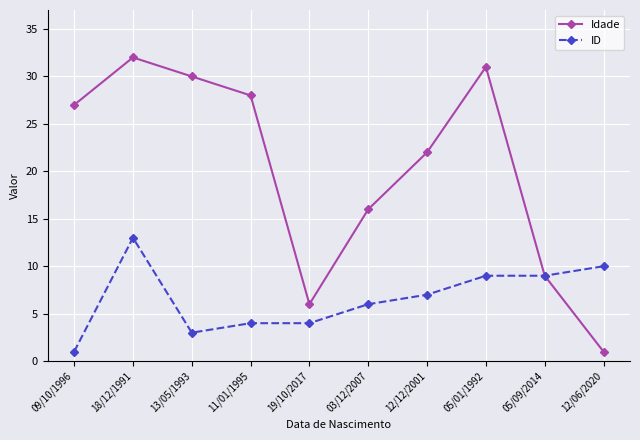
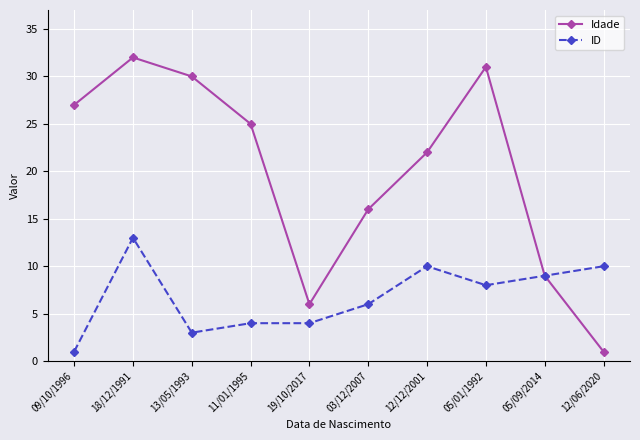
  {
    "Idade": {
      "09/10/1996": 27,
      "18/12/1991": 32,
      "13/05/1993": 30,
-     "11/01/1995": 28,
+     "11/01/1995": 25,
      "19/10/2017": 6,
      "03/12/2007": 16,
      "12/12/2001": 22,
      "05/01/1992": 31,
      "12/06/2020": 1
    },
    "ID": {
      "09/10/1996": 1,
      "18/12/1991": 13,
      "13/05/1993": 3,
      "11/01/1995": 4,
      "19/10/2017": 4,
      "03/12/2007": 6,
-     "12/12/2001": 7,
-     "05/01/1992": 9,
+     "12/12/2001": 10,
+     "05/01/1992": 8,
      "12/06/2020": 10
    }
  }
